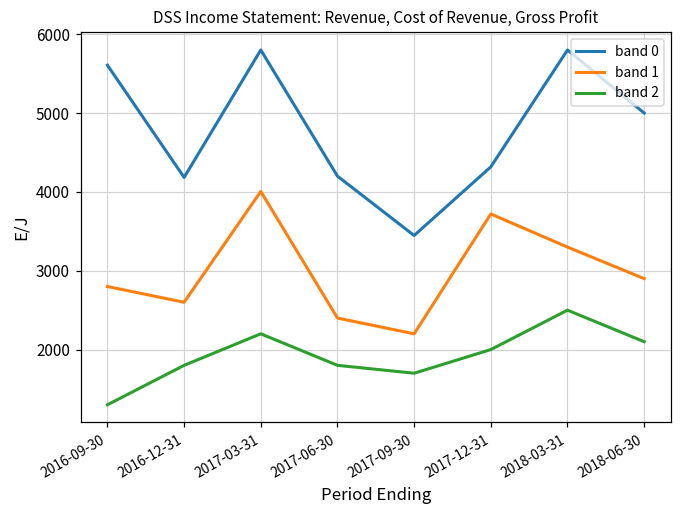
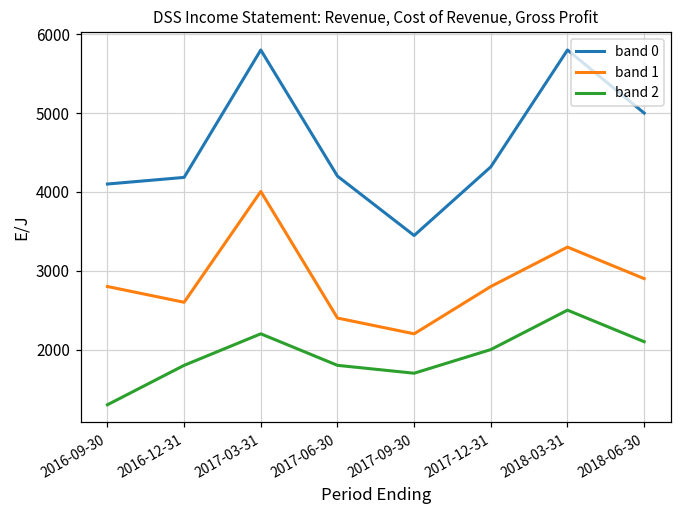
  {
    "band 0": {
-     "2016-09-30": 5600,
+     "2016-09-30": 4100,
      "2016-12-31": 4200,
      "2017-03-31": 5800,
      "2017-06-30": 4200,
      "2017-09-30": 3400,
      "2017-12-31": 4300,
      "2018-03-31": 5800,
      "2018-06-30": 5000
    },
    "band 1": {
      "2016-09-30": 2800,
      "2016-12-31": 2600,
      "2017-03-31": 4000,
      "2017-06-30": 2400,
      "2017-09-30": 2200,
-     "2017-12-31": 3700,
+     "2017-12-31": 2800,
      "2018-03-31": 3300,
      "2018-06-30": 2900
    },
    "band 2": {
      "2016-09-30": 1300,
      "2016-12-31": 1800,
      "2017-03-31": 2200,
      "2017-06-30": 1800,
      "2017-09-30": 1700,
      "2017-12-31": 2000,
      "2018-03-31": 2500,
      "2018-06-30": 2100
    }
  }
